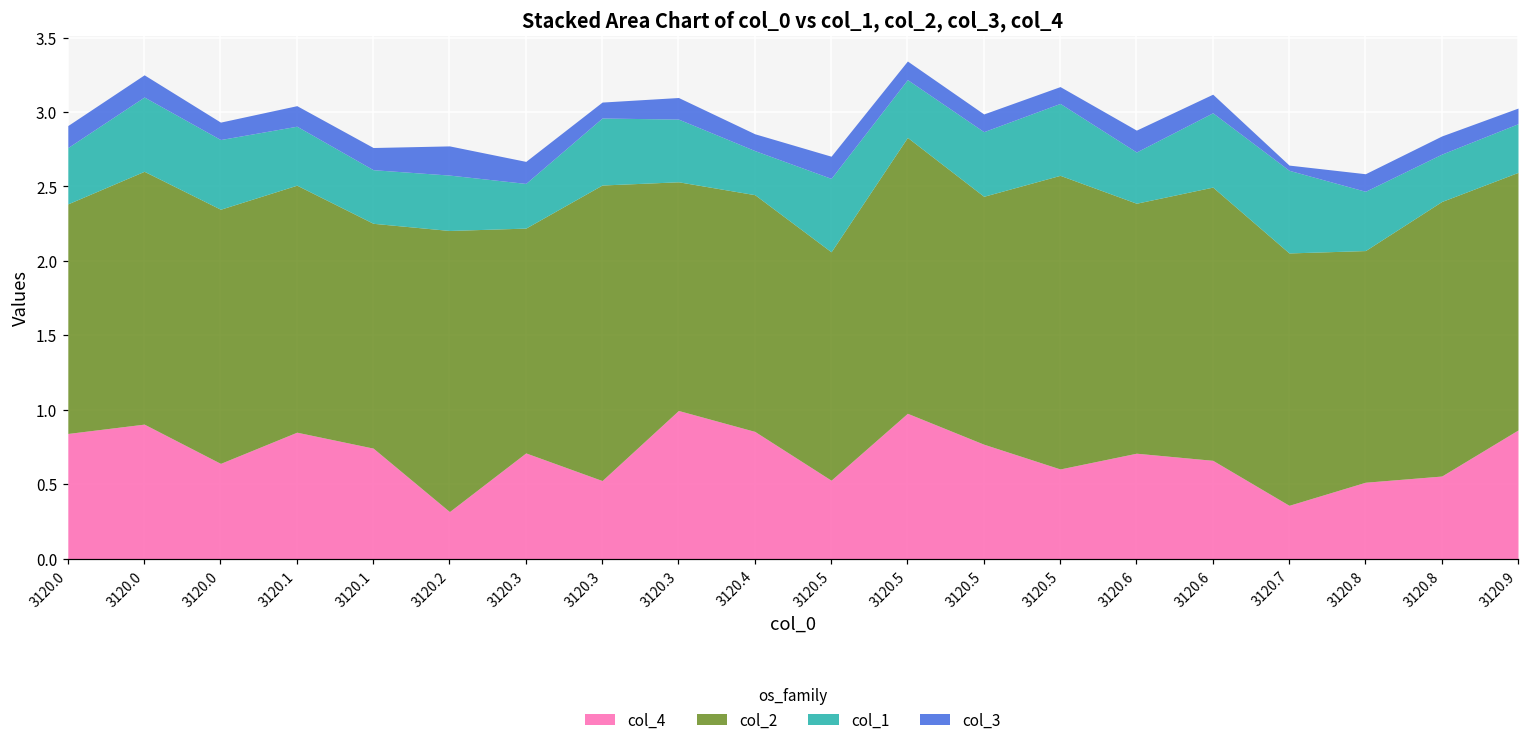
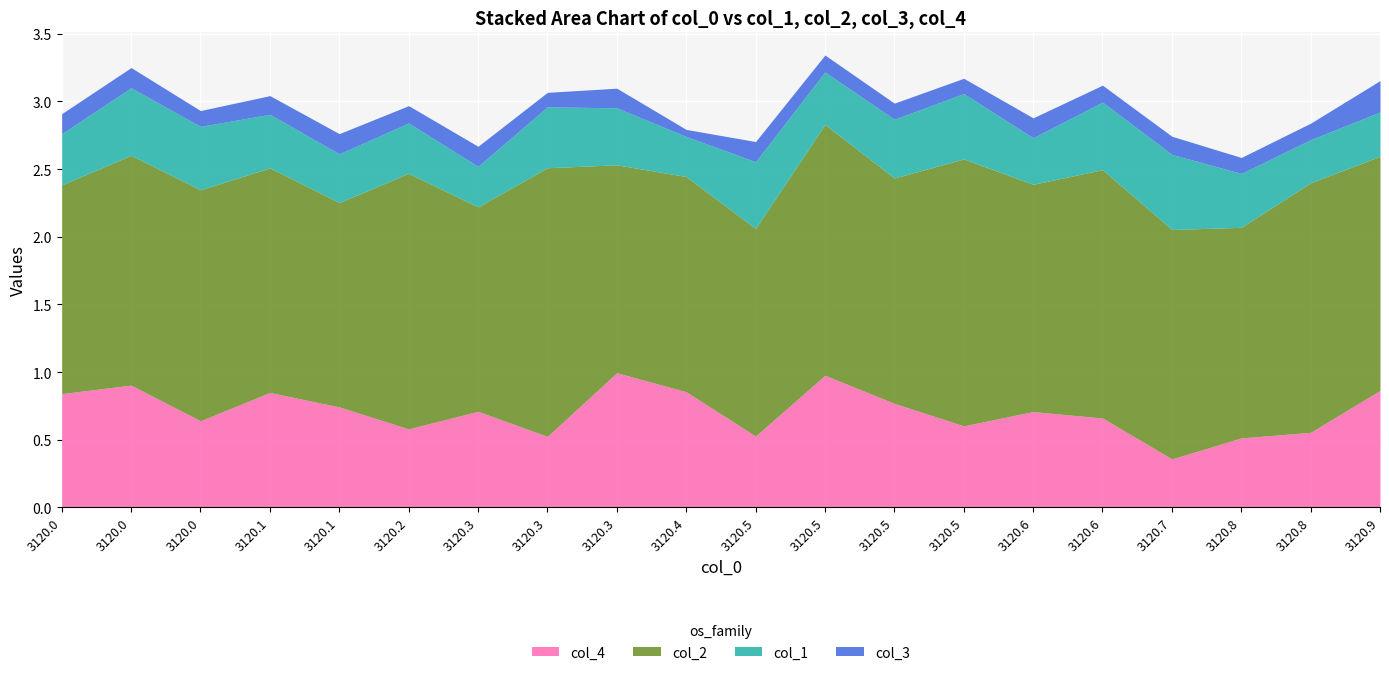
  {
    "col_4": {
-     "3120.2": 0.32,
+     "3120.2": 0.58,
      "3120.4": 0.86,
      "3120.7": 0.36,
      "3120.9": 0.86
    },
    "col_2": {
      "3120.2": 1.89,
      "3120.4": 1.59,
      "3120.7": 1.70,
      "3120.9": 1.73
    },
    "col_1": {
      "3120.2": 0.37,
      "3120.4": 0.30,
      "3120.7": 0.56,
      "3120.9": 0.33
    },
    "col_3": {
-     "3120.2": 0.20,
-     "3120.4": 0.11,
-     "3120.7": 0.04,
-     "3120.9": 0.10
+     "3120.2": 0.13,
+     "3120.4": 0.05,
+     "3120.7": 0.13,
+     "3120.9": 0.23
    }
  }
